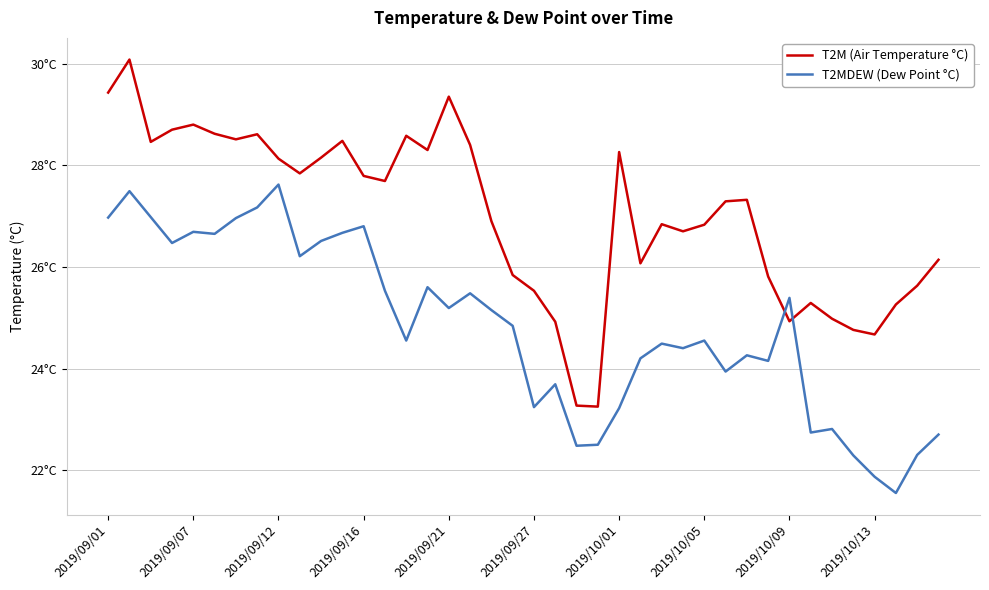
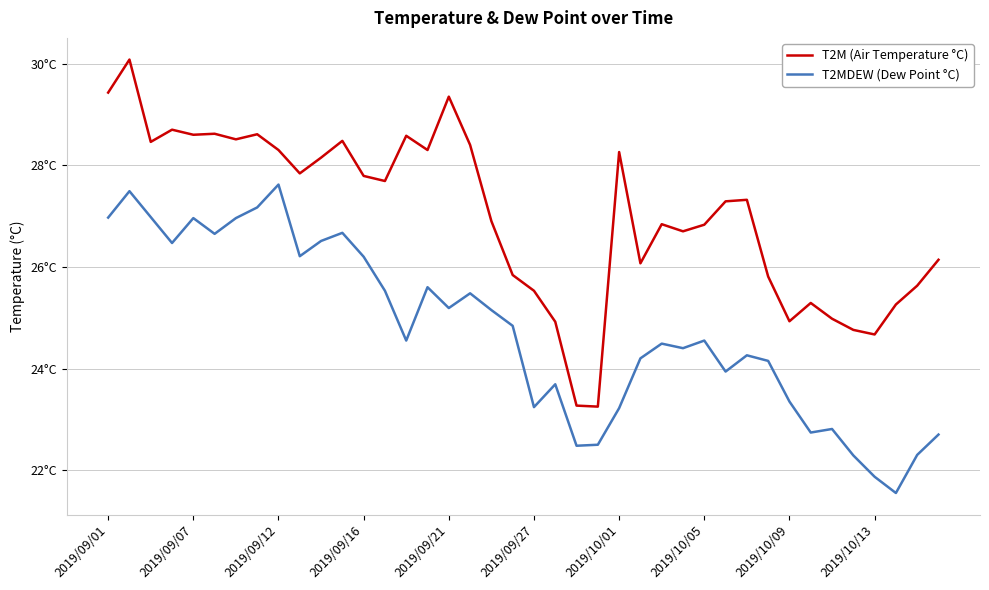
  {
    "T2M (Air Temperature °C)": {
      "2019/09/01": "29.4°C",
-     "2019/09/07": "28.8°C",
-     "2019/09/12": "28.1°C",
+     "2019/09/07": "28.6°C",
+     "2019/09/12": "28.3°C",
      "2019/09/16": "27.8°C",
      "2019/09/21": "29.4°C",
      "2019/09/27": "25.5°C",
      "2019/10/01": "28.3°C",
      "2019/10/05": "26.8°C",
      "2019/10/09": "24.9°C",
      "2019/10/13": "24.7°C"
    },
    "T2MDEW (Dew Point °C)": {
      "2019/09/01": "27.0°C",
-     "2019/09/07": "26.7°C",
+     "2019/09/07": "27.0°C",
      "2019/09/12": "27.6°C",
-     "2019/09/16": "26.8°C",
+     "2019/09/16": "26.2°C",
      "2019/09/21": "25.2°C",
      "2019/09/27": "23.2°C",
      "2019/10/01": "23.2°C",
      "2019/10/05": "24.6°C",
-     "2019/10/09": "25.4°C",
+     "2019/10/09": "23.4°C",
      "2019/10/13": "21.9°C"
    }
  }
